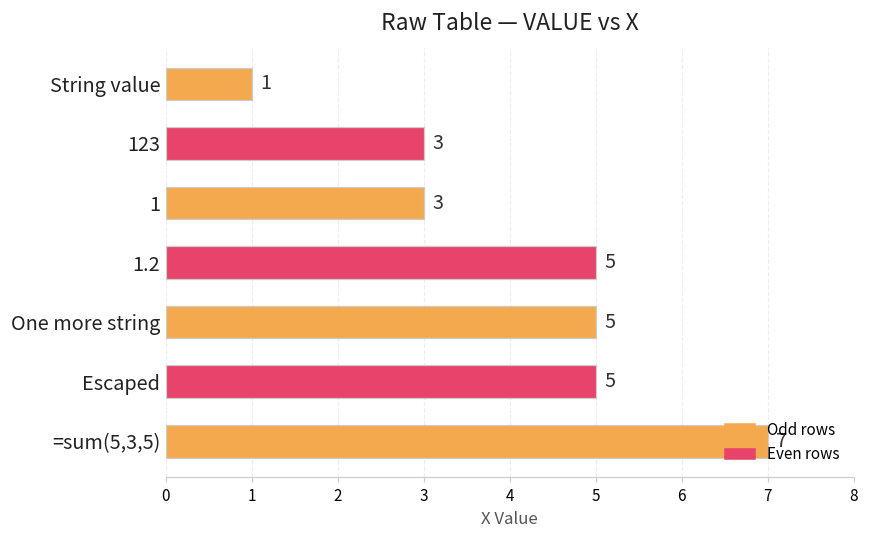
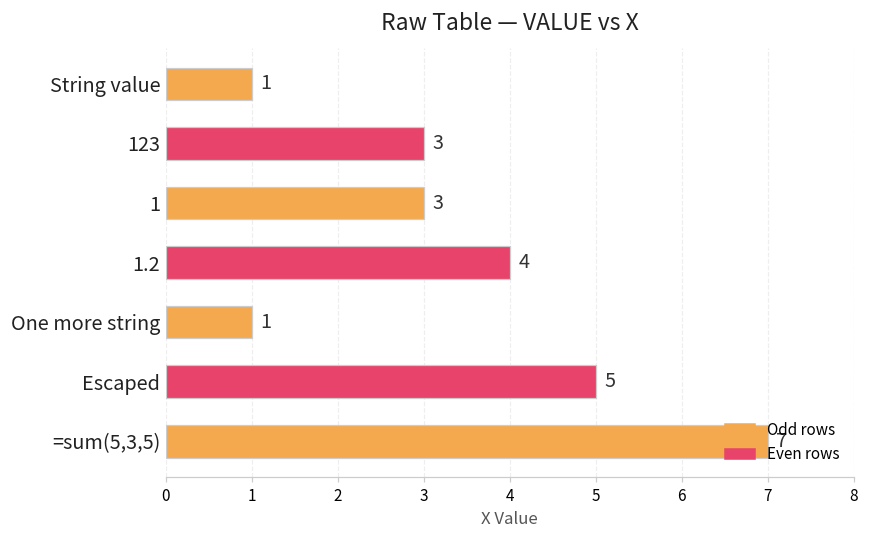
  {
    "String value": 1,
    "123": 3,
    "1": 3,
-   "1.2": 5,
-   "One more string": 5,
+   "1.2": 4,
+   "One more string": 1,
    "Escaped": 5,
    "=sum(5,3,5)": 7
  }
